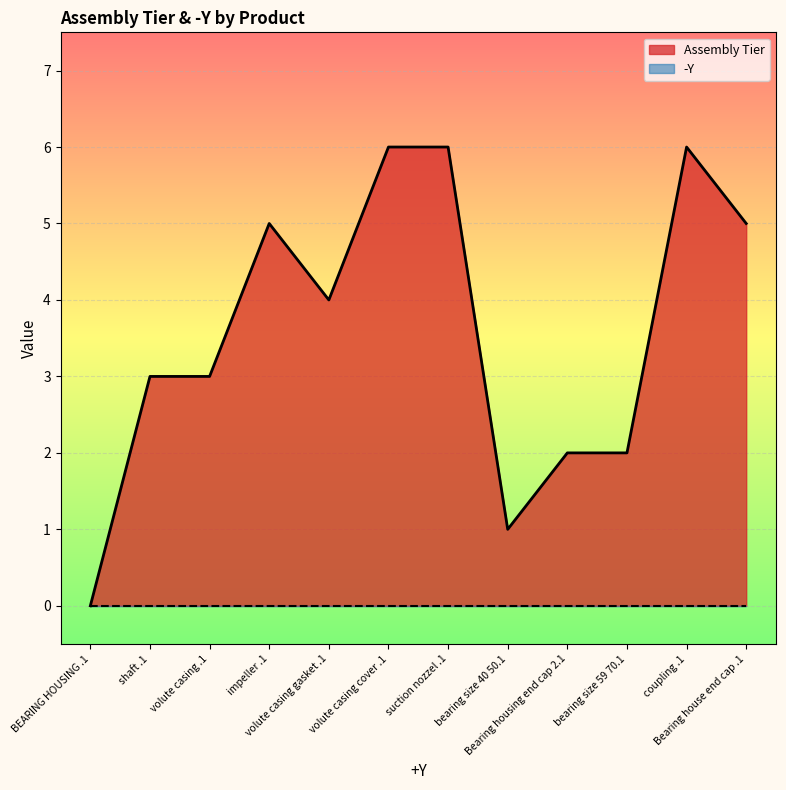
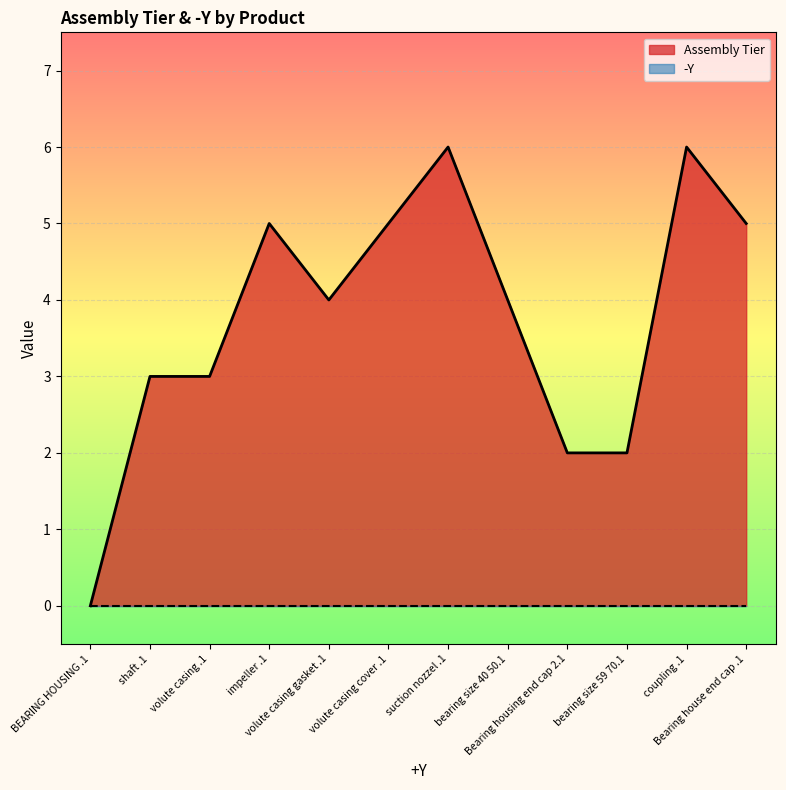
  {
    "Assembly Tier": {
      "shaft .1": 3,
      "volute casing .1": 3,
      "impeller .1": 5,
      "volute casing gasket .1": 4,
-     "volute casing cover .1": 6,
+     "volute casing cover .1": 5,
      "suction nozzel .1": 6,
-     "bearing size 40 50.1": 1,
+     "bearing size 40 50.1": 4,
      "Bearing housing end cap 2.1": 2,
      "bearing size 59 70.1": 2,
      "coupling .1": 6,
      "Bearing house end cap .1": 5
    },
    "-Y": {
      "shaft .1": 0,
      "volute casing .1": 0,
      "impeller .1": 0,
      "volute casing gasket .1": 0,
      "volute casing cover .1": 0,
      "suction nozzel .1": 0,
      "bearing size 40 50.1": 0,
      "Bearing housing end cap 2.1": 0,
      "bearing size 59 70.1": 0,
      "coupling .1": 0,
      "Bearing house end cap .1": 0
    }
  }
